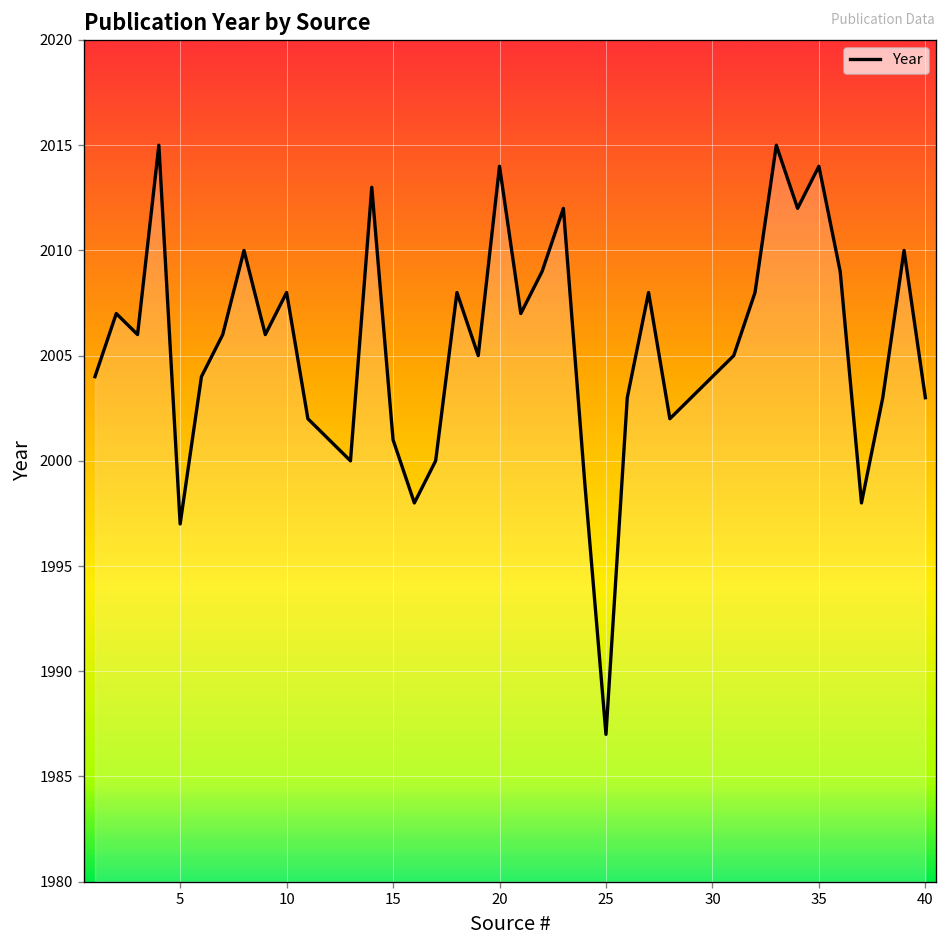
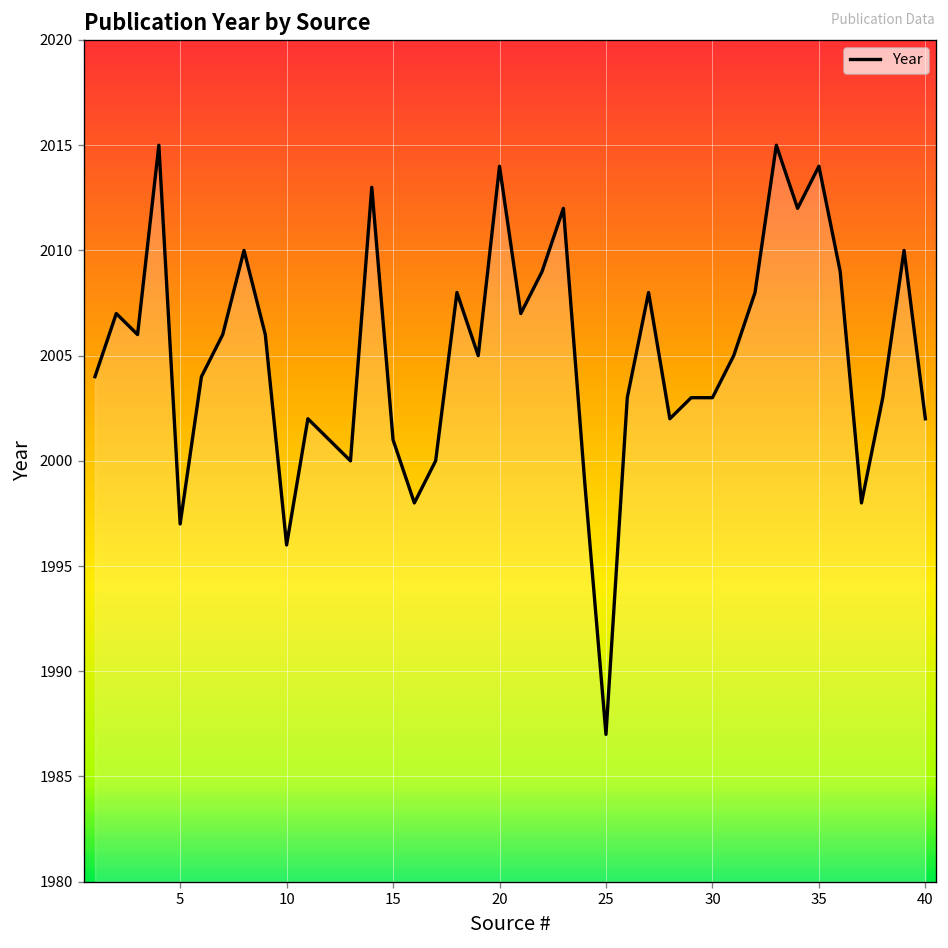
  {
    "5": 1997,
-   "10": 2008,
+   "10": 1996,
    "15": 2001,
    "20": 2014,
    "25": 1987,
-   "30": 2004,
+   "30": 2003,
    "35": 2014,
-   "40": 2003
+   "40": 2002
  }
